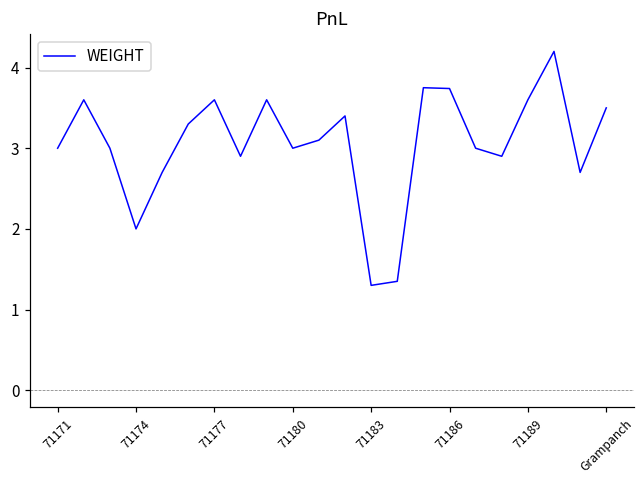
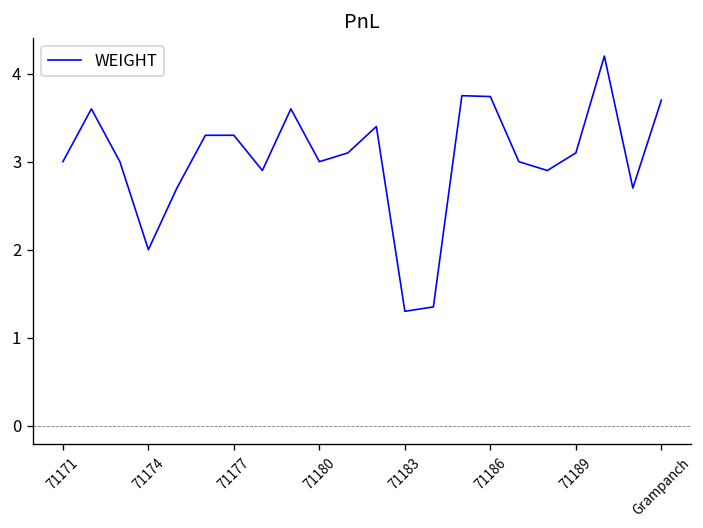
  {
    "71171": 3.0,
    "71174": 2.0,
-   "71177": 3.6,
+   "71177": 3.3,
    "71180": 3.0,
    "71183": 1.3,
    "71186": 3.7,
-   "71189": 3.6,
-   "Grampanch": 3.5
+   "71189": 3.1,
+   "Grampanch": 3.7
  }
